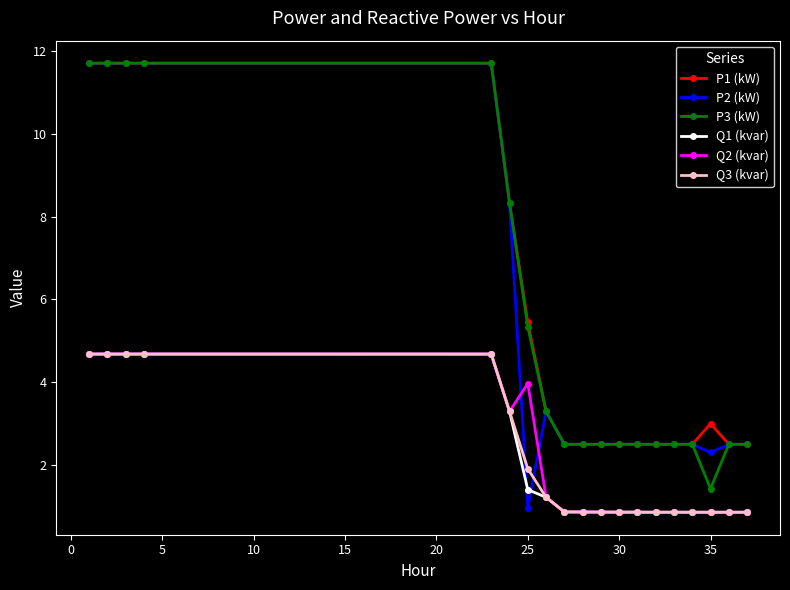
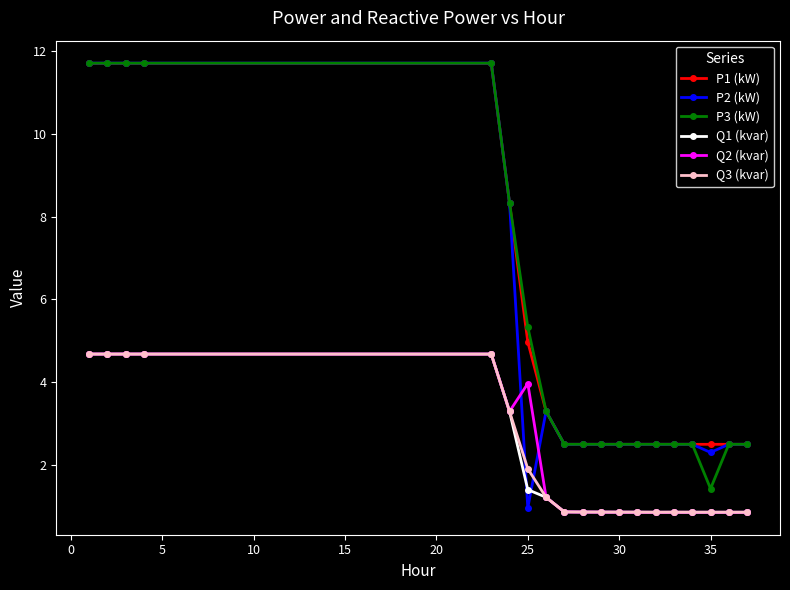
  {
    "P1 (kW)": {
-     "25": 5.4,
-     "35": 3.0
+     "25": 5.0,
+     "35": 2.5
    },
    "P2 (kW)": {
      "25": 1.0,
      "35": 2.3
    },
    "P3 (kW)": {
      "25": 5.3,
      "35": 1.4
    },
    "Q1 (kvar)": {
      "25": 1.4
    },
    "Q2 (kvar)": {
      "25": 4.0
    },
    "Q3 (kvar)": {
      "25": 1.9
    }
  }
